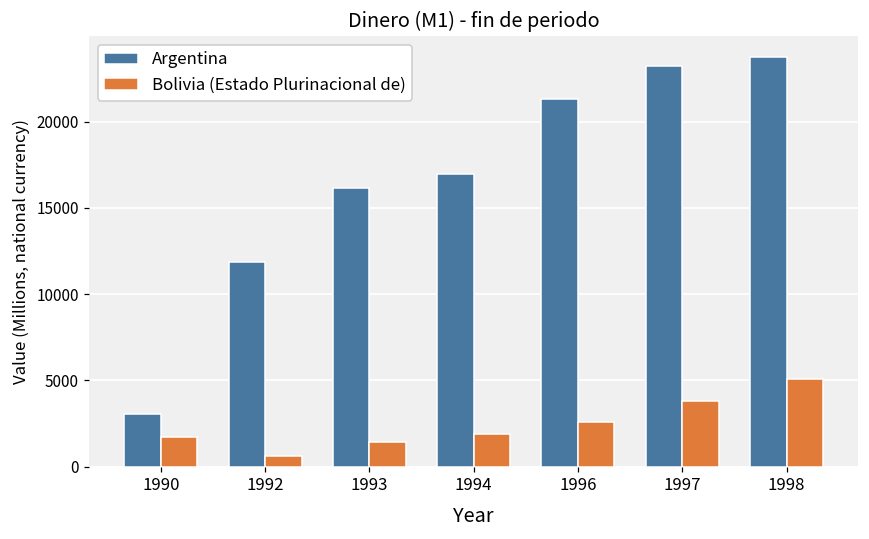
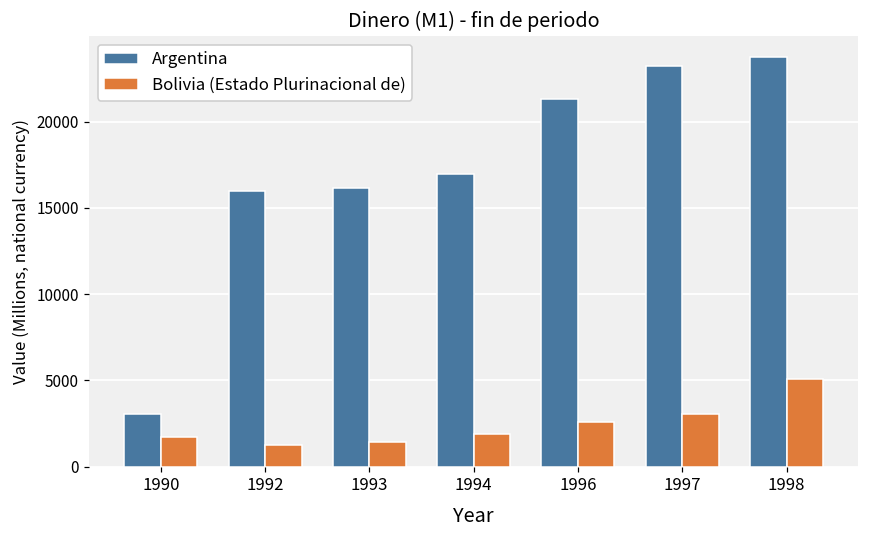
  {
    "Argentina": {
      "1990": 3000,
-     "1992": 11800,
+     "1992": 16000,
      "1993": 16200,
      "1994": 16900,
      "1996": 21300,
      "1997": 23200,
      "1998": 23800
    },
    "Bolivia (Estado Plurinacional de)": {
      "1990": 1700,
-     "1992": 600,
+     "1992": 1200,
      "1993": 1400,
      "1994": 1900,
      "1996": 2600,
-     "1997": 3800,
+     "1997": 3100,
      "1998": 5100
    }
  }
